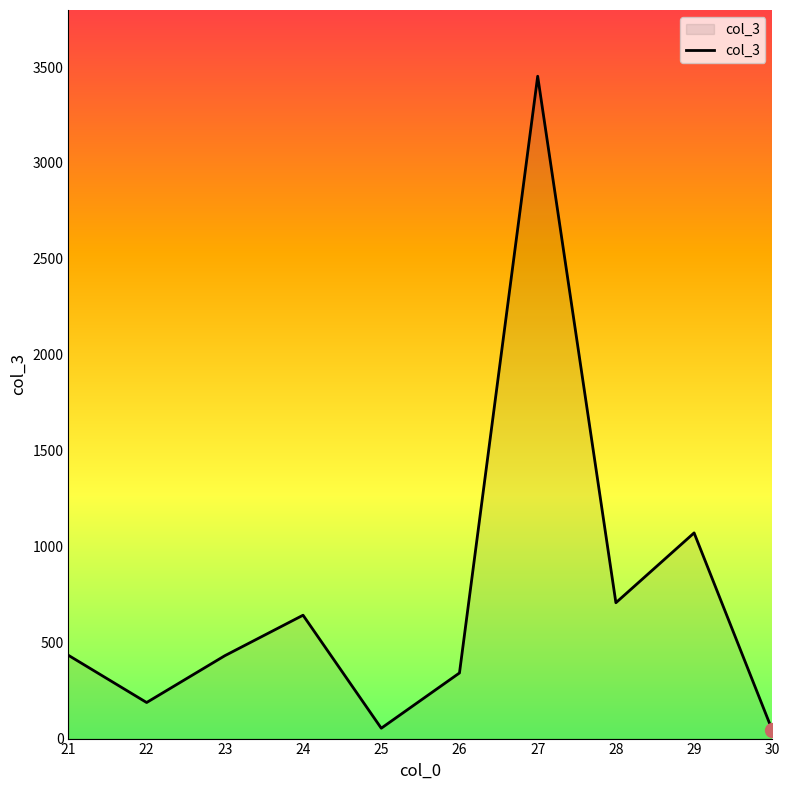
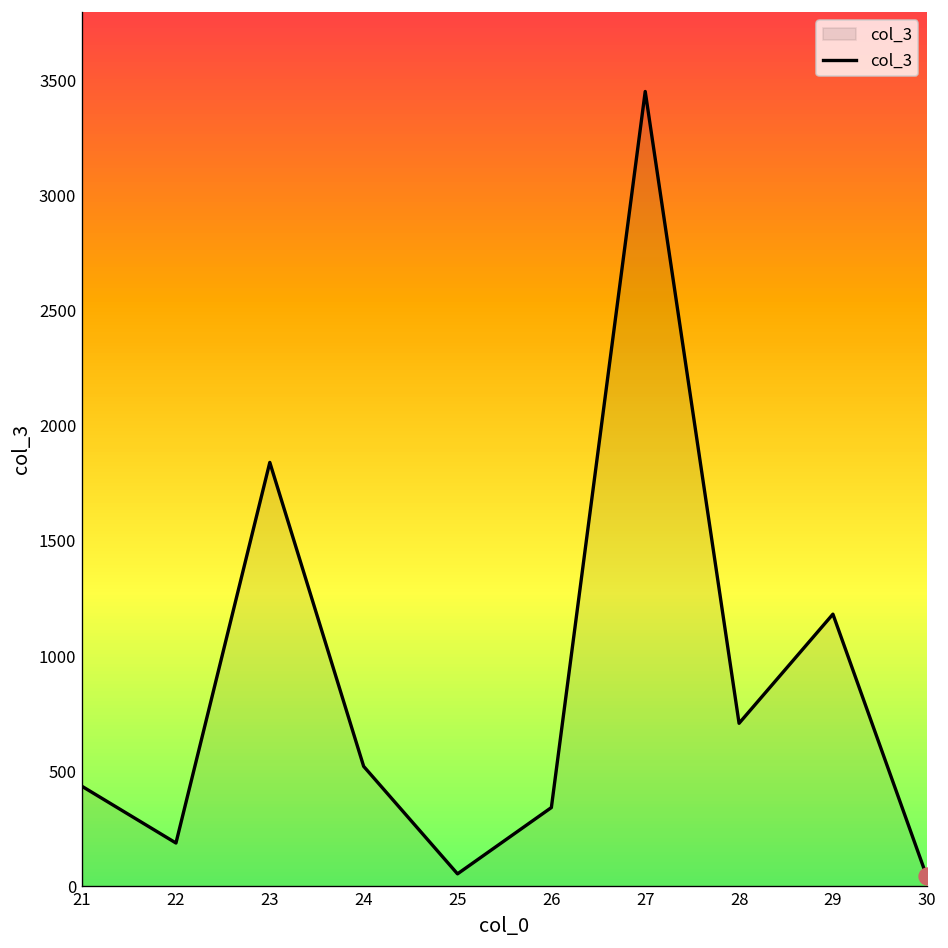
  {
    "col_3": {
      "21": 430,
      "22": 190,
-     "23": 430,
-     "24": 640,
+     "23": 1840,
+     "24": 520,
      "25": 50,
      "26": 340,
      "27": 3450,
      "28": 710,
-     "29": 1070
+     "29": 1180
    }
  }
